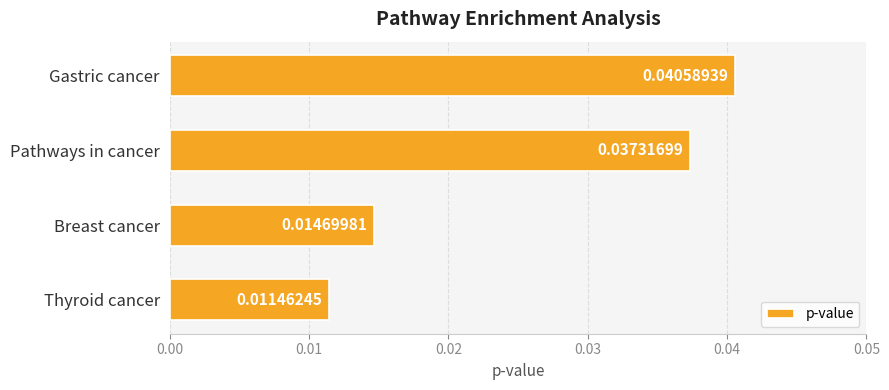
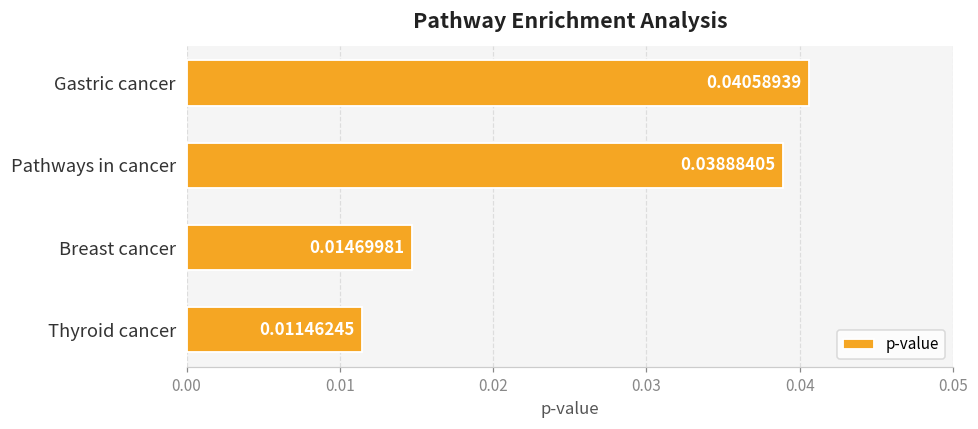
  {
    "Gastric cancer": 0.04058939,
-   "Pathways in cancer": 0.03731699,
+   "Pathways in cancer": 0.03888405,
    "Breast cancer": 0.01469981,
    "Thyroid cancer": 0.01146245
  }
